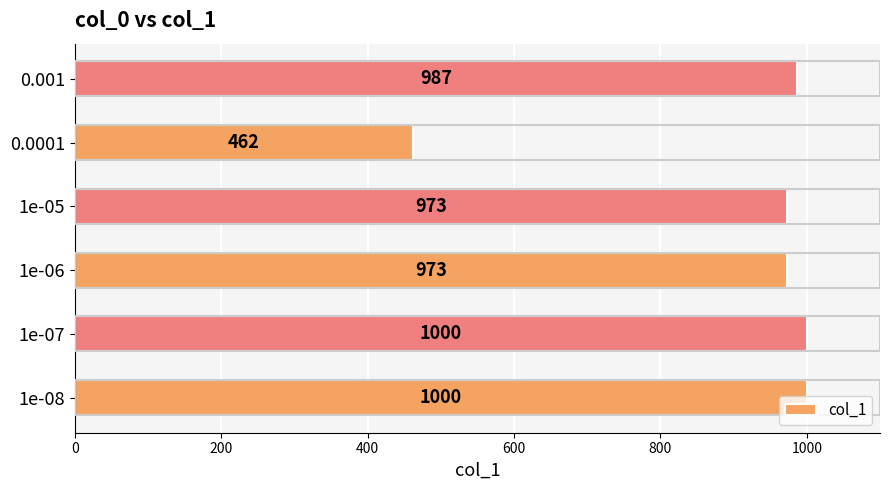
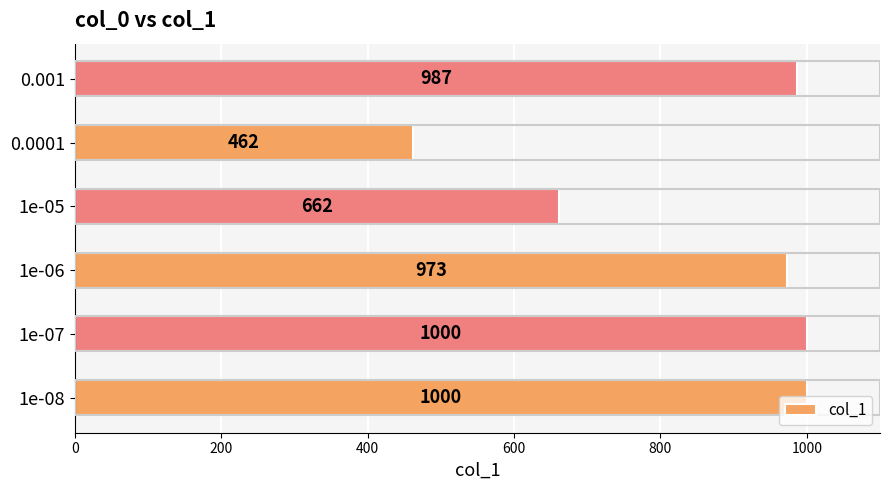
  {
    "0.001": 987,
    "0.0001": 462,
-   "1e-05": 973,
+   "1e-05": 662,
    "1e-06": 973,
    "1e-07": 1000
  }
